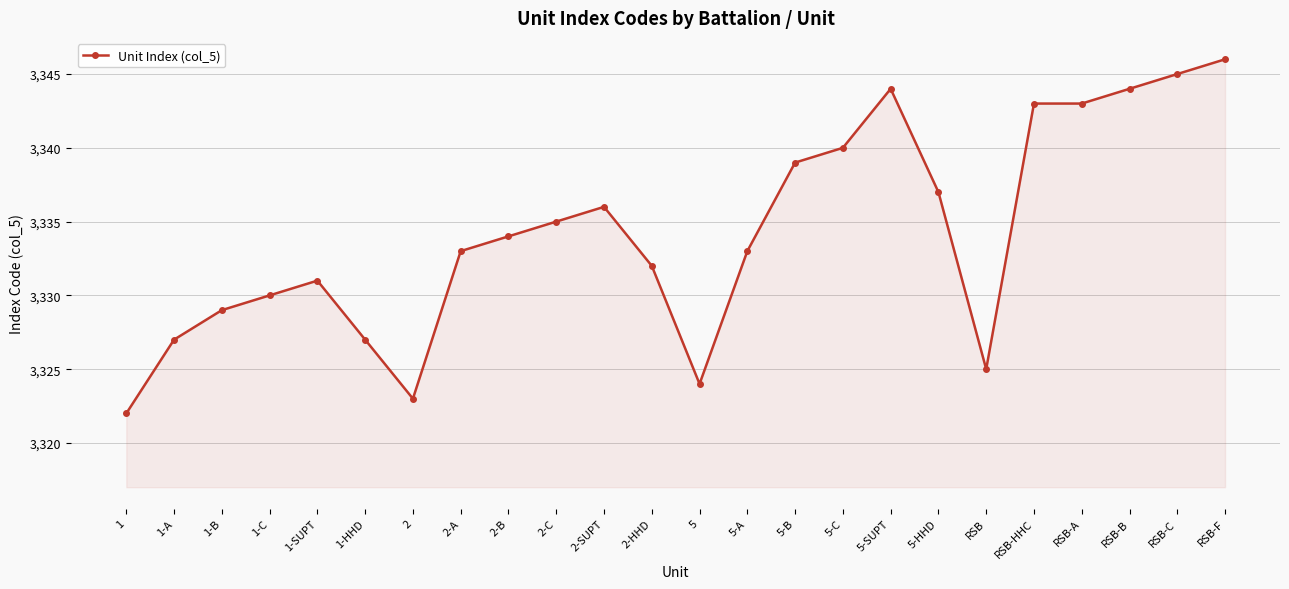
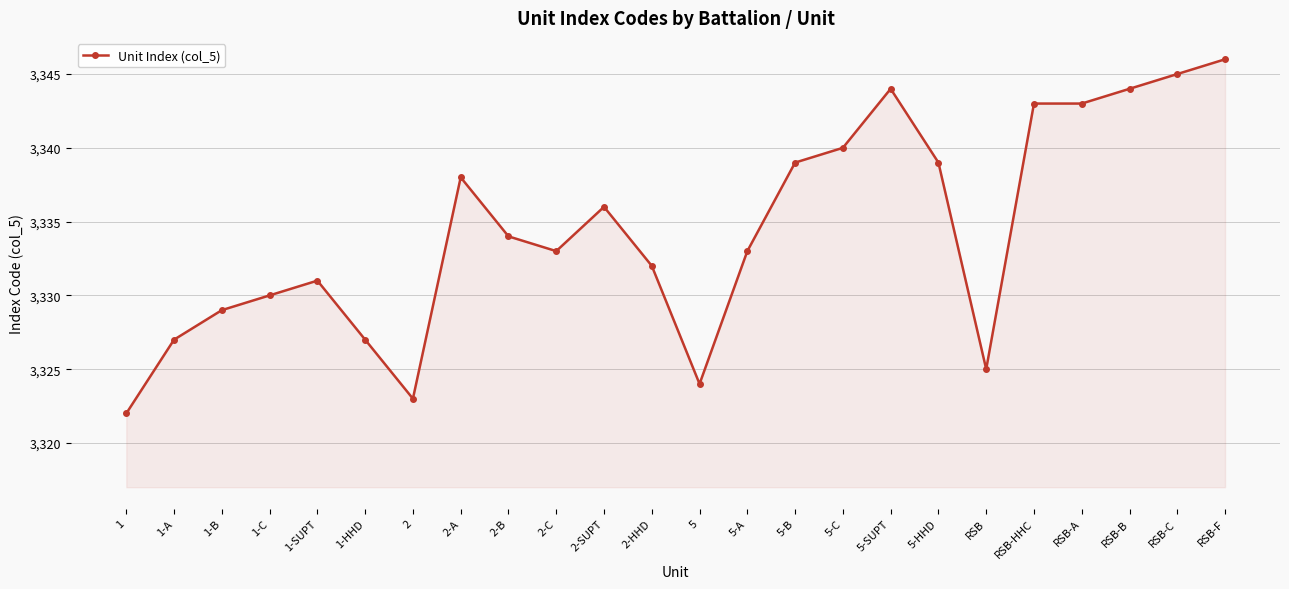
  {
    "1": "3,322",
    "1-A": "3,327",
    "1-B": "3,329",
    "1-C": "3,330",
    "1-SUPT": "3,331",
    "1-HHD": "3,327",
    "2": "3,323",
-   "2-A": "3,333",
+   "2-A": "3,338",
    "2-B": "3,334",
-   "2-C": "3,335",
+   "2-C": "3,333",
    "2-SUPT": "3,336",
    "2-HHD": "3,332",
    "5": "3,324",
    "5-A": "3,333",
    "5-B": "3,339",
    "5-C": "3,340",
    "5-SUPT": "3,344",
-   "5-HHD": "3,337",
+   "5-HHD": "3,339",
    "RSB": "3,325",
    "RSB-HHC": "3,343",
    "RSB-A": "3,343",
    "RSB-B": "3,344",
    "RSB-C": "3,345",
    "RSB-F": "3,346"
  }
